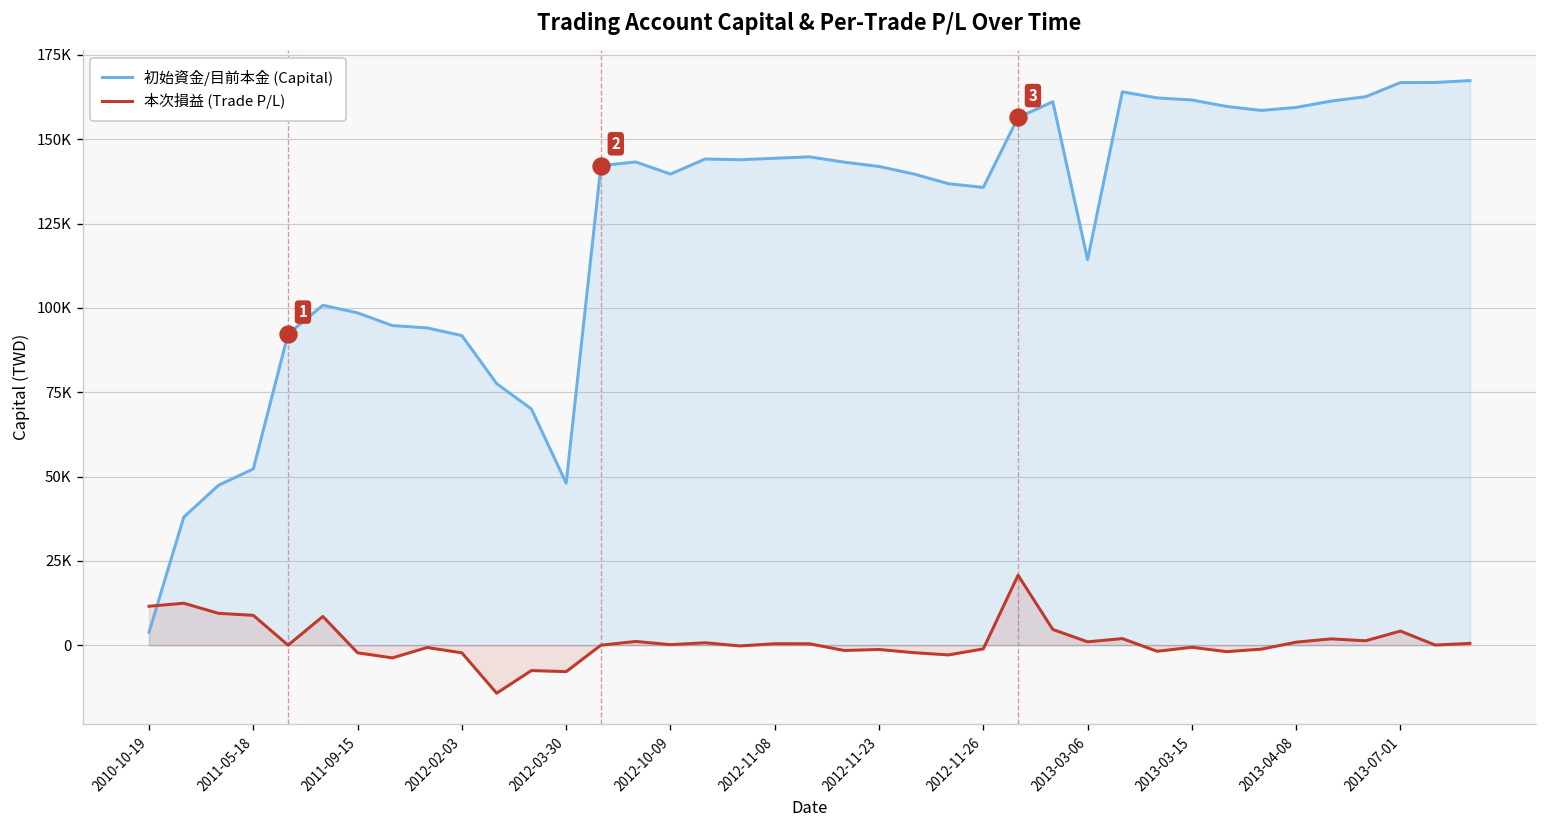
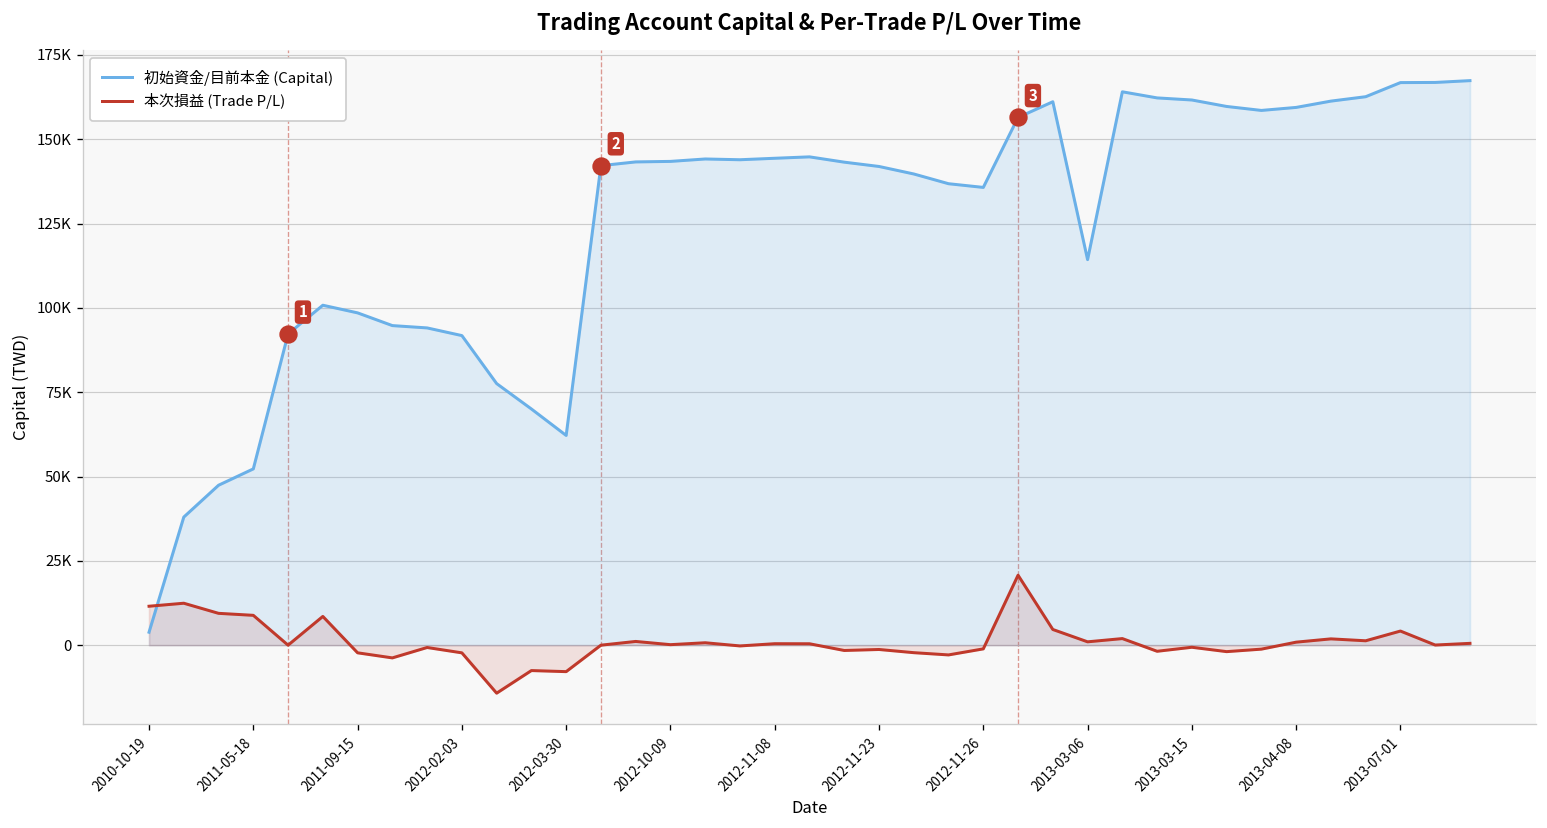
  {
    "初始資金/目前本金 (Capital)": {
      "2010-10-19": 4000,
      "2011-05-18": 52000,
      "2011-09-15": 99000,
      "2012-02-03": 92000,
-     "2012-03-30": 48000,
-     "2012-10-09": 140000,
+     "2012-03-30": 62000,
+     "2012-10-09": 143000,
      "2013-03-06": 114000
    }
  }
